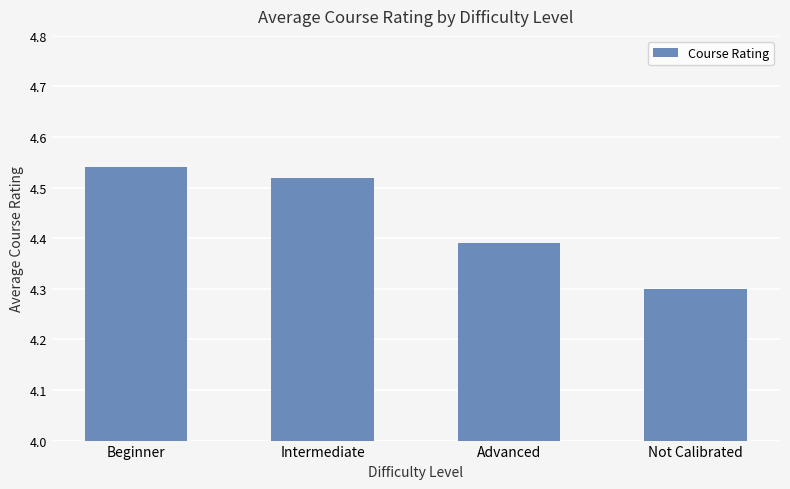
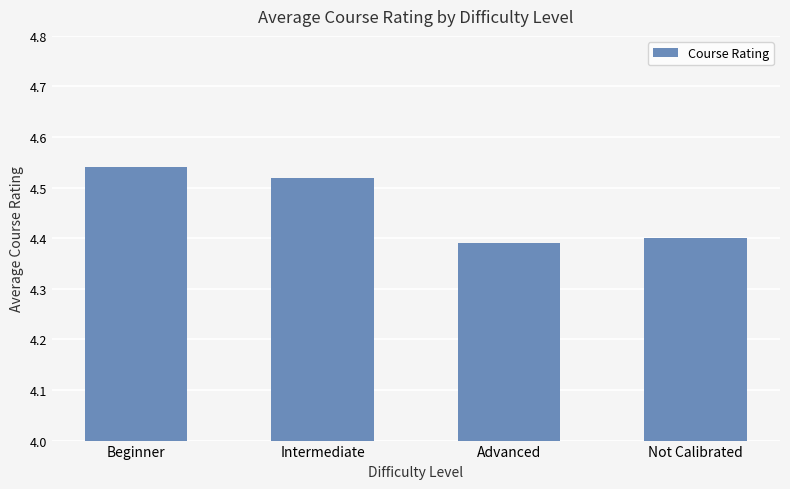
  {
    "Beginner": 4.54,
    "Intermediate": 4.52,
    "Advanced": 4.39,
-   "Not Calibrated": 4.3
+   "Not Calibrated": 4.4
  }
